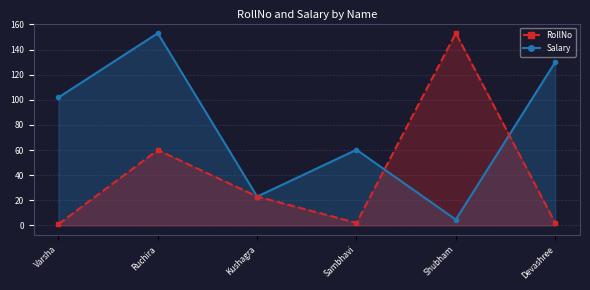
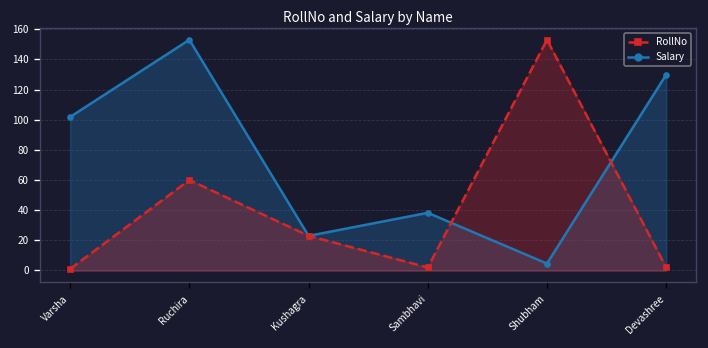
  {
    "Salary": {
      "Varsha": 102,
      "Ruchira": 153,
-     "Sambhavi": 60,
+     "Sambhavi": 38,
      "Shubham": 5,
      "Devashree": 130
    },
    "RollNo": {
      "Varsha": 1,
      "Ruchira": 60,
      "Sambhavi": 2,
      "Shubham": 153,
      "Devashree": 2
    }
  }
